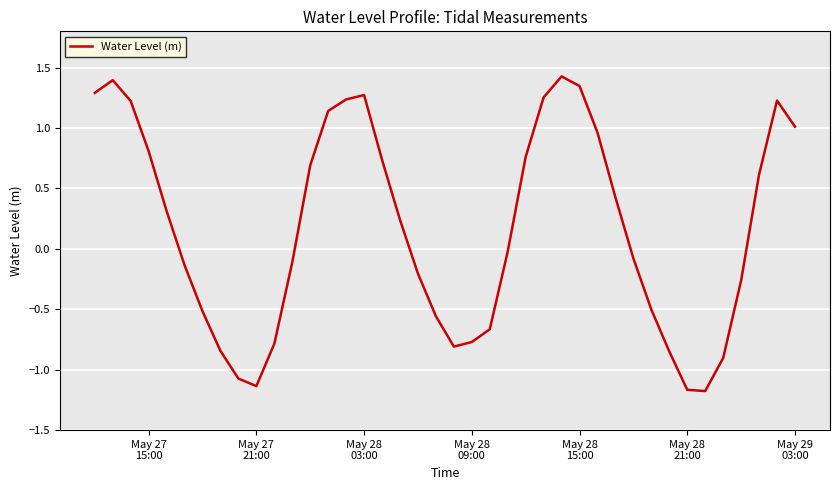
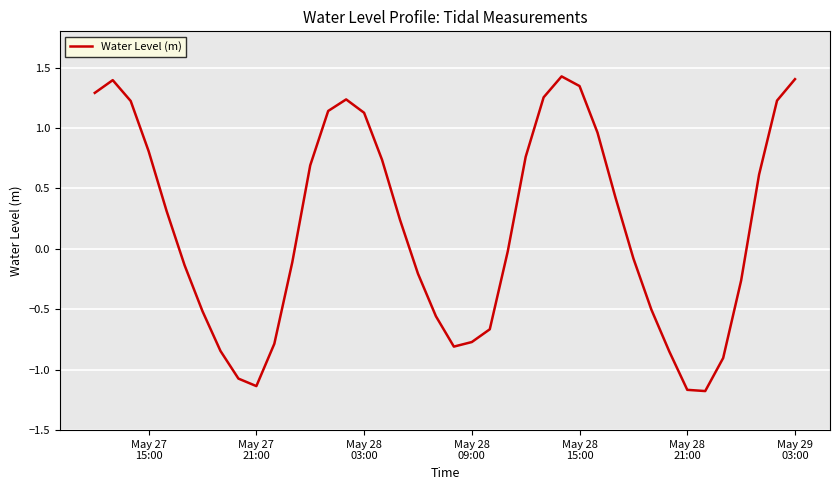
  {
    "May 27 15:00": 0.81,
    "May 27 21:00": -1.14,
-   "May 28 03:00": 1.27,
+   "May 28 03:00": 1.13,
    "May 28 09:00": -0.77,
    "May 28 15:00": 1.35,
    "May 28 21:00": -1.17,
-   "May 29 03:00": 1.01
+   "May 29 03:00": 1.40
  }
